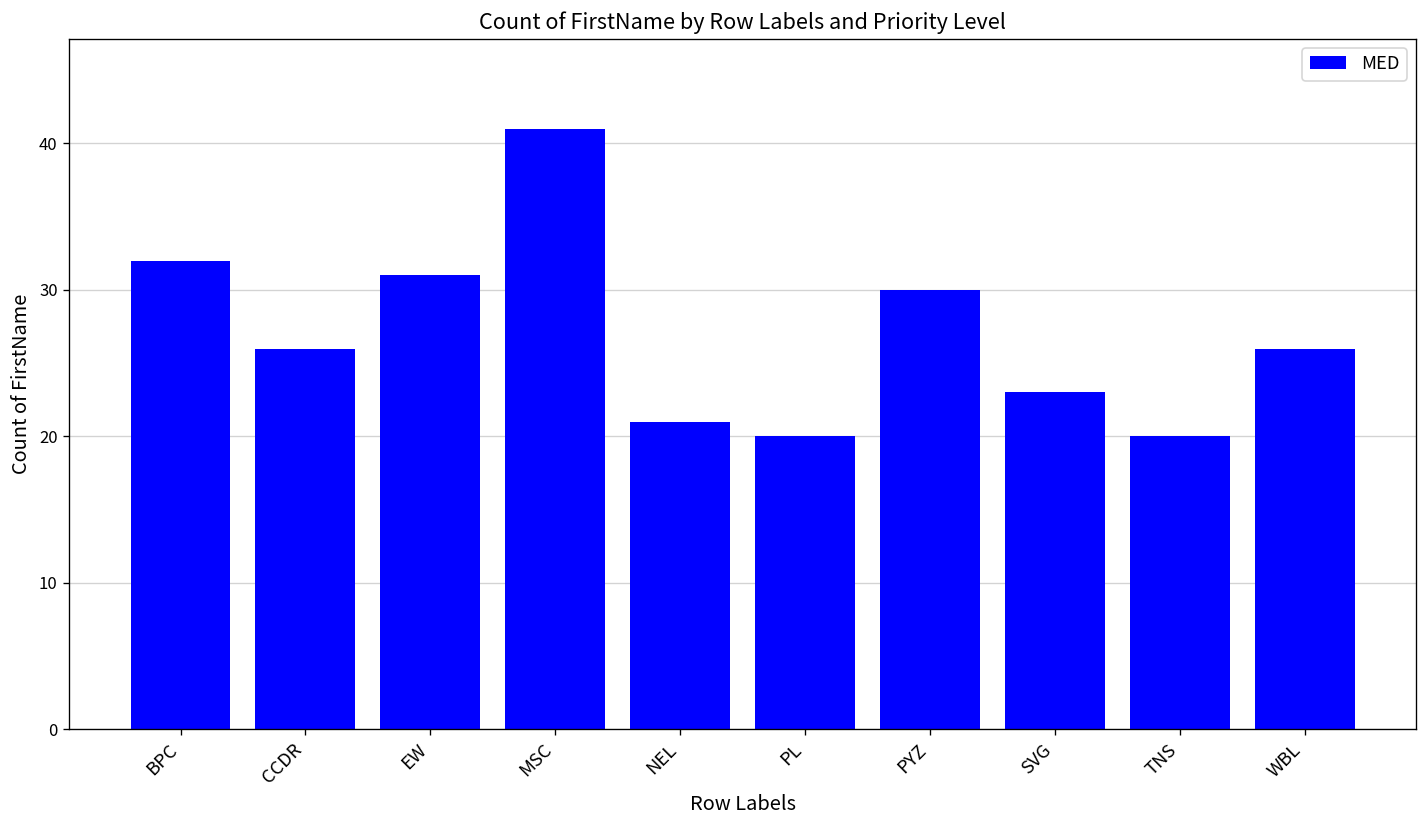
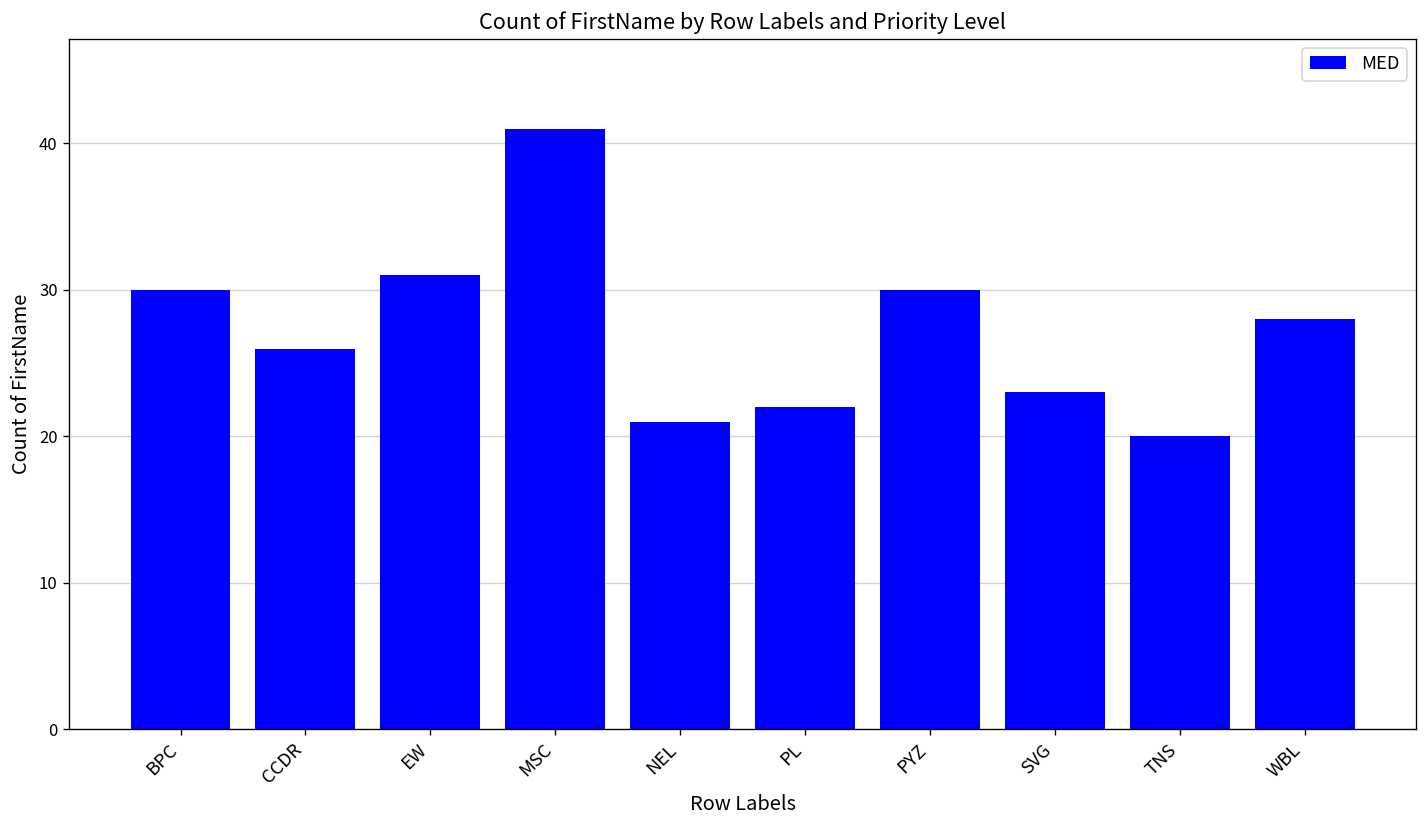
  {
-   "BPC": 32,
+   "BPC": 30,
    "CCDR": 26,
    "EW": 31,
    "MSC": 41,
    "NEL": 21,
-   "PL": 20,
+   "PL": 22,
    "PYZ": 30,
    "SVG": 23,
    "TNS": 20,
-   "WBL": 26
+   "WBL": 28
  }
